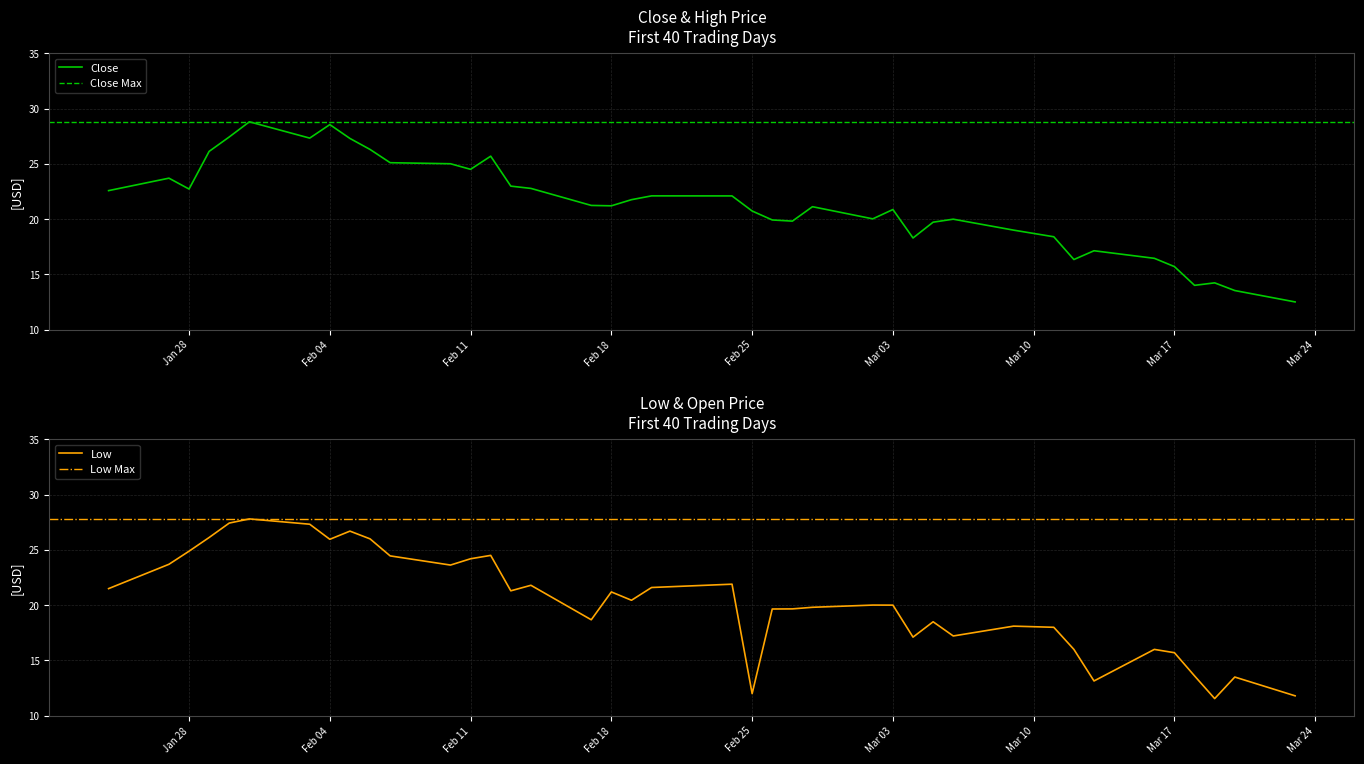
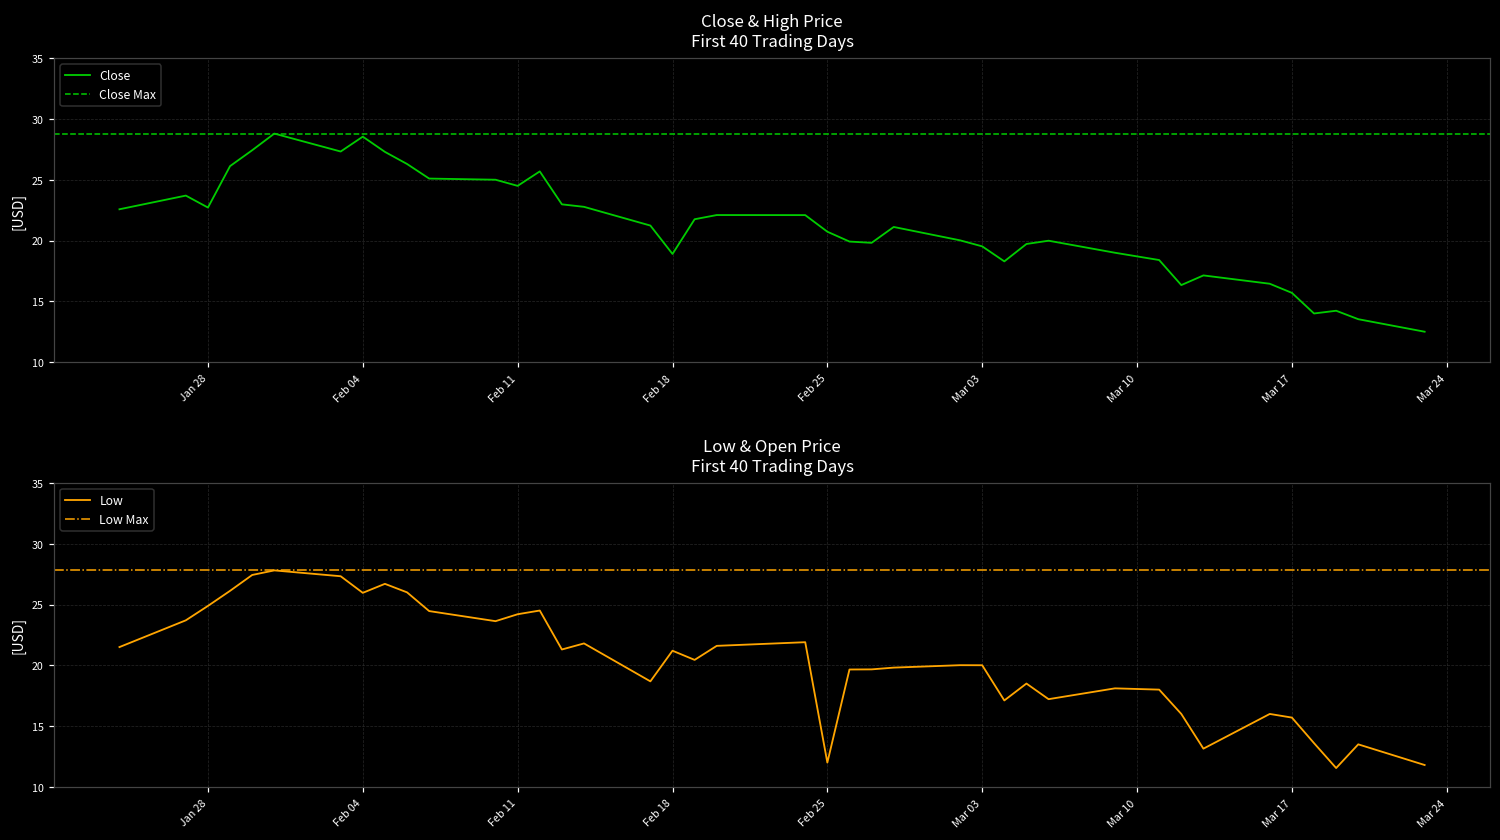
  {
    "Close & High Price First 40 Trading Days": {
      "Jan 28": 22.7,
      "Feb 04": 28.5,
      "Feb 11": 24.5,
-     "Feb 18": 21.2,
+     "Feb 18": 18.9,
      "Feb 25": 20.7,
-     "Mar 03": 20.9,
+     "Mar 03": 19.5,
      "Mar 17": 15.7
    },
    "Low & Open Price First 40 Trading Days": {
      "Jan 28": 24.9,
      "Feb 04": 26.0,
      "Feb 11": 24.2,
      "Feb 18": 21.2,
      "Feb 25": 12.0,
      "Mar 03": 20.0,
      "Mar 17": 15.7
    }
  }
